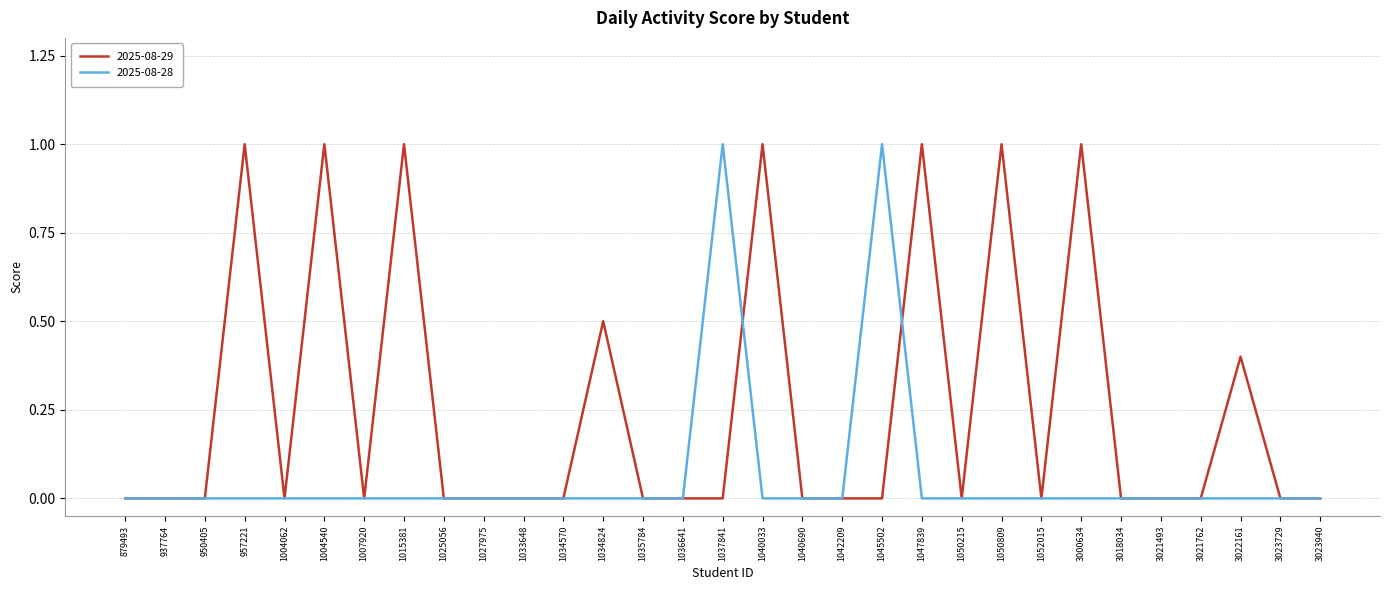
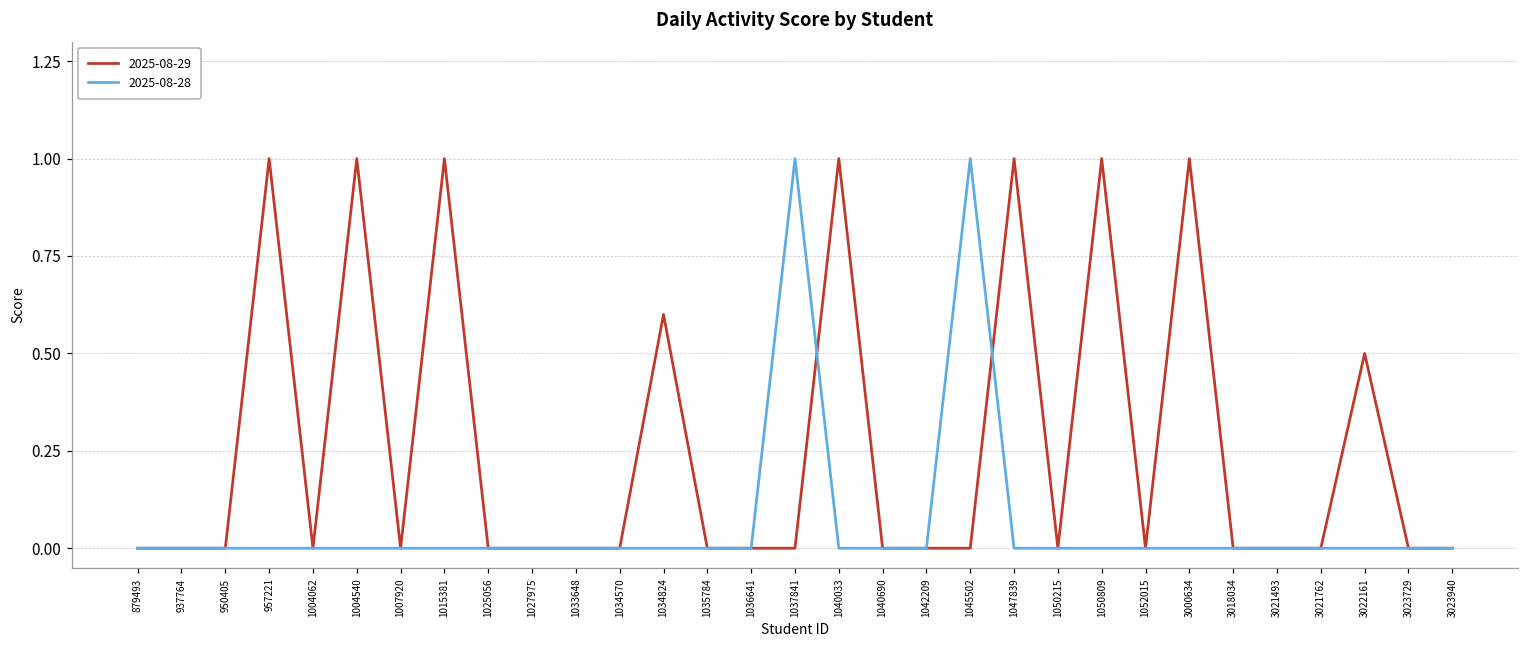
  {
    "2025-08-29": {
      "957221": 1.0,
      "1004540": 1.0,
      "1015381": 1.0,
-     "1034824": 0.5,
+     "1034824": 0.6,
      "1037841": 0.0,
      "1040033": 1.0,
      "1045502": 0.0,
      "1047839": 1.0,
      "1050809": 1.0,
      "3000634": 1.0,
-     "3022161": 0.4
+     "3022161": 0.5
    },
    "2025-08-28": {
      "957221": 0.0,
      "1004540": 0.0,
      "1015381": 0.0,
      "1034824": 0.0,
      "1037841": 1.0,
      "1040033": 0.0,
      "1045502": 1.0,
      "1047839": 0.0,
      "1050809": 0.0,
      "3000634": 0.0,
      "3022161": 0.0
    }
  }
